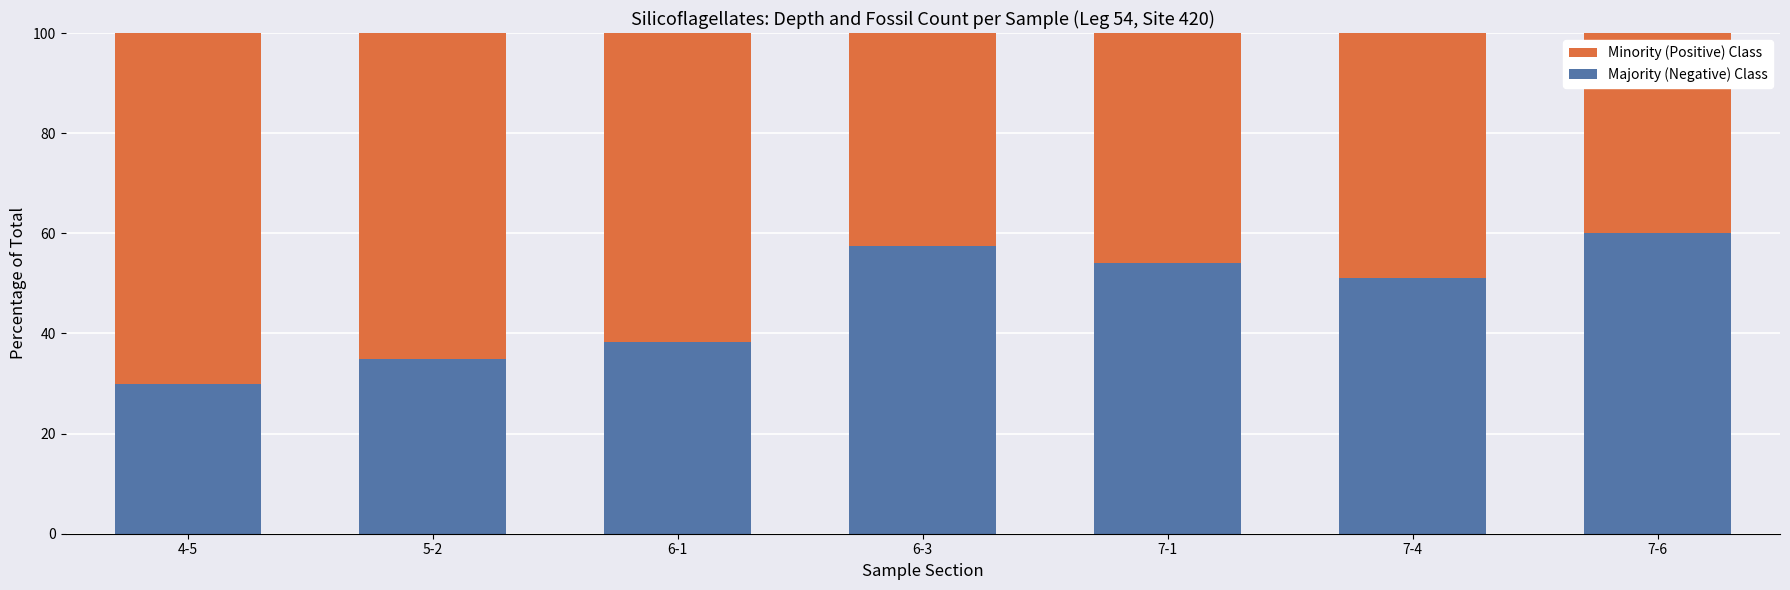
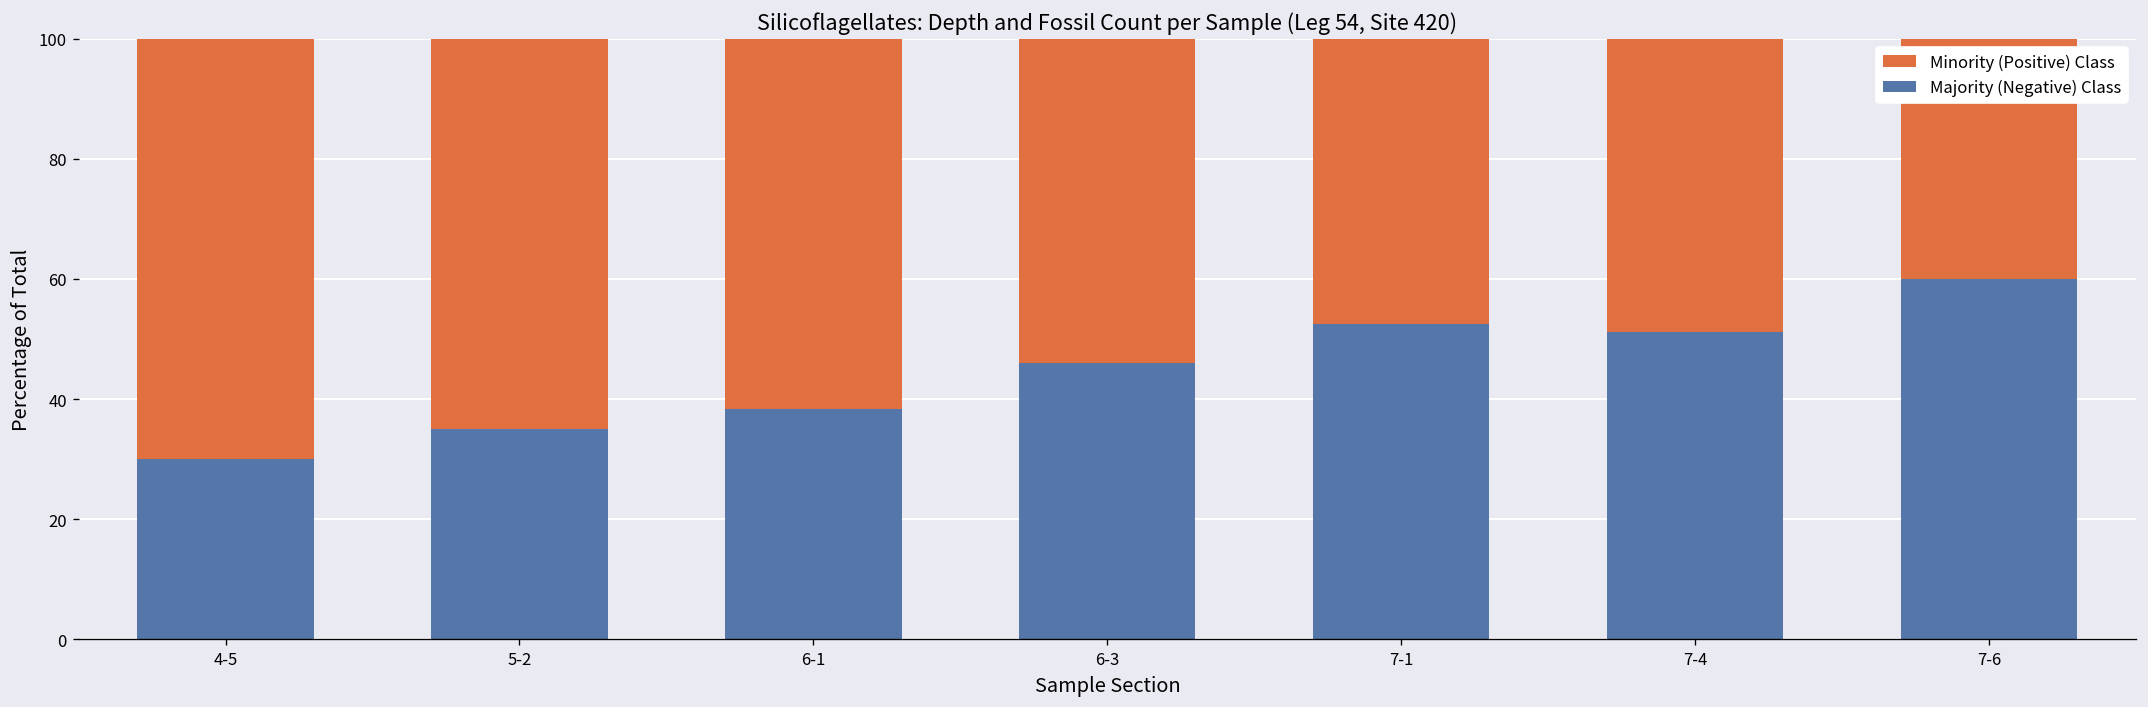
  {
    "Minority (Positive) Class": {
      "4-5": 100,
      "5-2": 100,
      "6-1": 100,
      "6-3": 100,
      "7-1": 100,
      "7-4": 100,
      "7-6": 100
    },
    "Majority (Negative) Class": {
-     "6-3": 57,
-     "7-1": 54
+     "6-3": 46,
+     "7-1": 53
    }
  }
